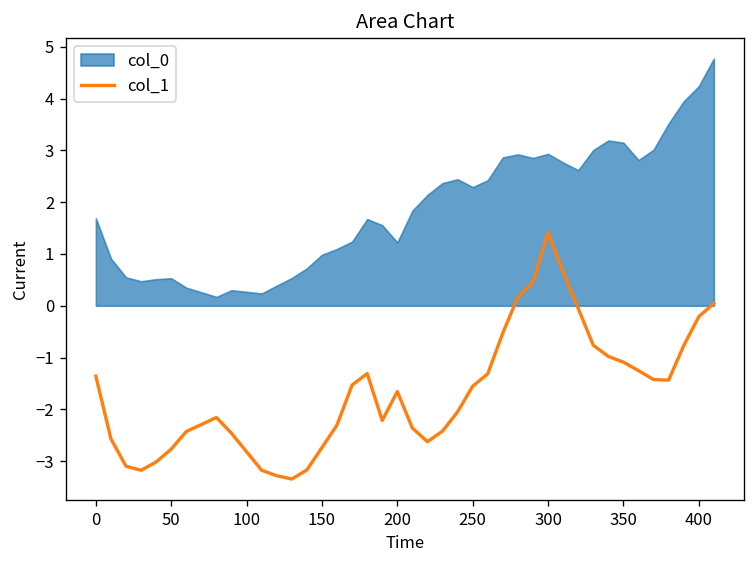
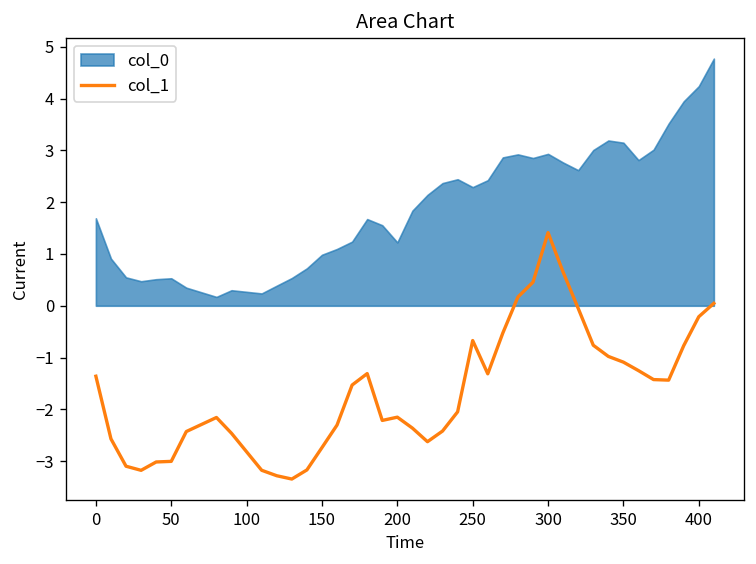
  {
    "col_1": {
      "0": -1.4,
-     "50": -2.8,
+     "50": -3.0,
      "150": -2.7,
-     "200": -1.7,
-     "250": -1.6,
+     "200": -2.2,
+     "250": -0.7,
      "300": 1.4,
      "350": -1.1,
      "400": -0.2
    },
    "col_0": {
      "0": 1.7,
      "50": 0.5,
      "150": 1.0,
      "200": 1.2,
      "250": 2.3,
      "300": 2.9,
      "350": 3.1,
      "400": 4.2
    }
  }
